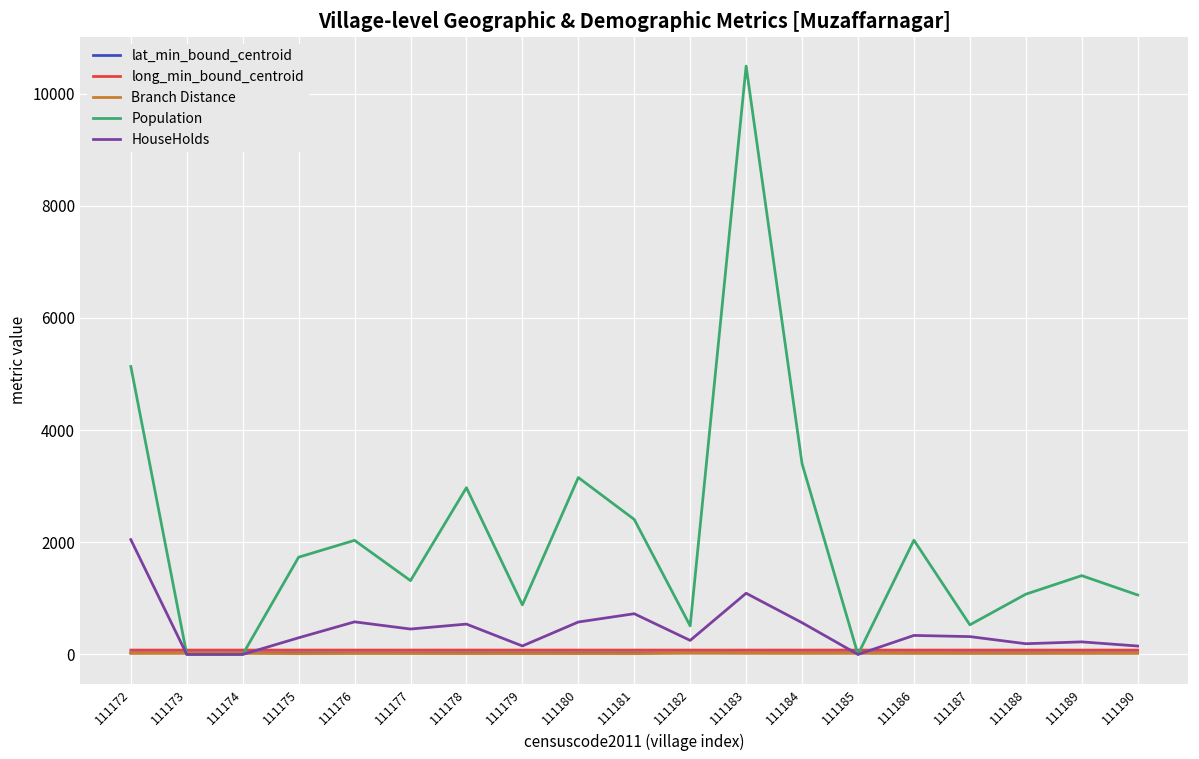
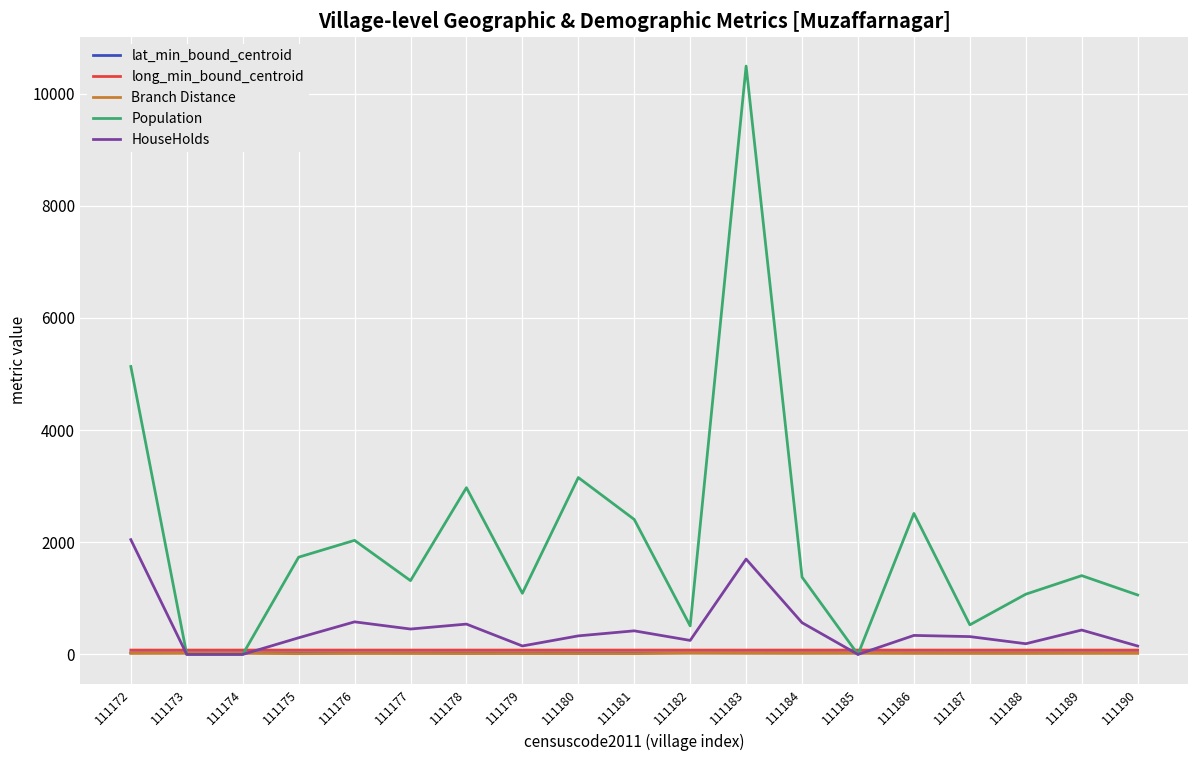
  {
    "Branch Distance": {
      "111172": 0,
      "111175": 0,
      "111176": 0,
      "111177": 0,
      "111178": 0,
      "111179": 0,
      "111180": 0,
      "111181": 0,
      "111182": 0,
      "111183": 0,
      "111184": 0,
      "111186": 0,
      "111187": 0,
      "111188": 0,
      "111189": 0,
      "111190": 0
    },
    "Population": {
      "111172": 5100,
      "111175": 1700,
      "111176": 2000,
      "111177": 1300,
      "111178": 3000,
-     "111179": 900,
+     "111179": 1100,
      "111180": 3200,
      "111181": 2400,
      "111182": 500,
      "111183": 10500,
-     "111184": 3400,
-     "111186": 2000,
+     "111184": 1400,
+     "111186": 2500,
      "111187": 500,
      "111188": 1100,
      "111189": 1400,
      "111190": 1100
    },
    "HouseHolds": {
      "111172": 2000,
      "111175": 300,
      "111176": 600,
      "111177": 500,
      "111178": 500,
      "111179": 200,
-     "111180": 600,
-     "111181": 700,
+     "111180": 300,
+     "111181": 400,
      "111182": 300,
-     "111183": 1100,
+     "111183": 1700,
      "111184": 600,
      "111186": 300,
      "111187": 300,
      "111188": 200,
-     "111189": 200,
+     "111189": 400,
      "111190": 200
    }
  }
